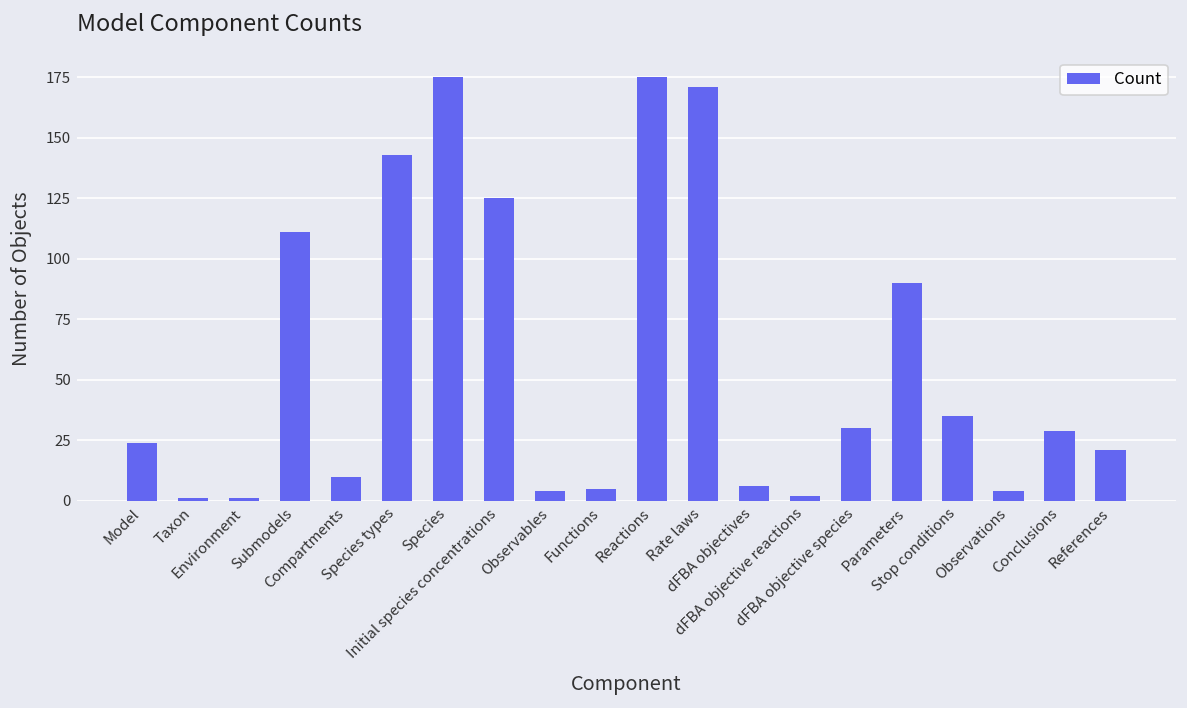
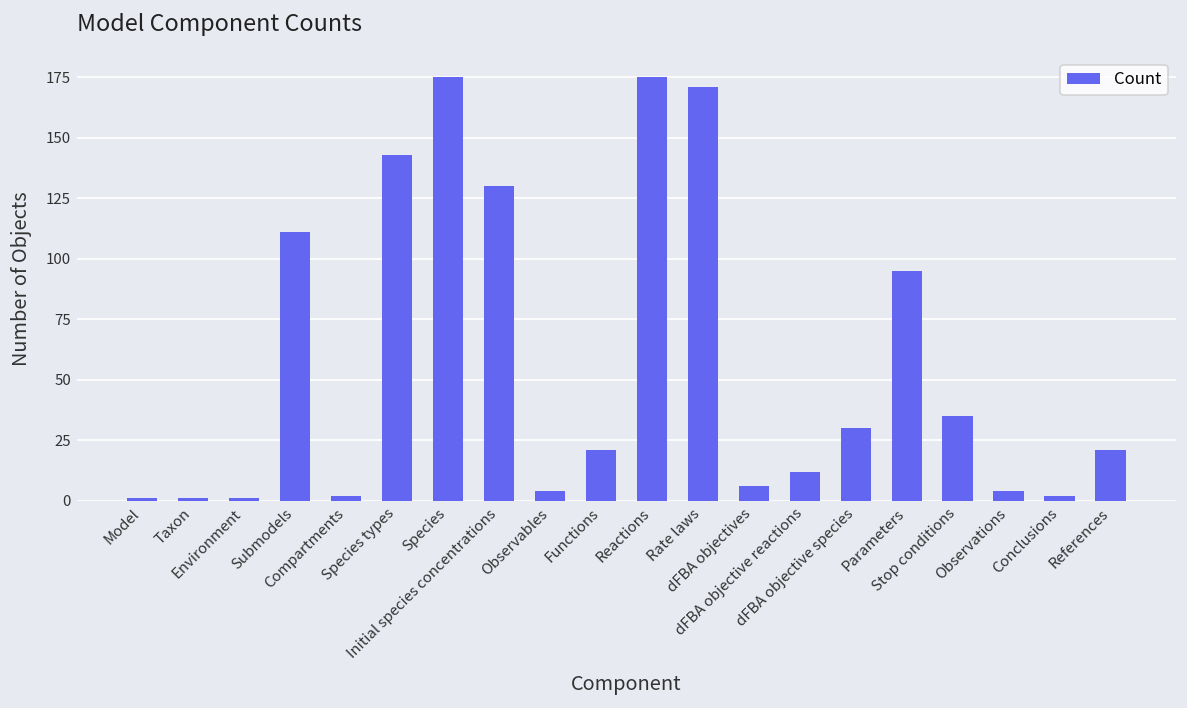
  {
-   "Model": 24,
+   "Model": 1,
    "Submodels": 111,
-   "Compartments": 10,
+   "Compartments": 2,
    "Species types": 143,
    "Species": 175,
-   "Initial species concentrations": 125,
+   "Initial species concentrations": 130,
    "Observables": 4,
-   "Functions": 5,
+   "Functions": 21,
    "Reactions": 175,
    "Rate laws": 171,
    "dFBA objectives": 6,
-   "dFBA objective reactions": 2,
+   "dFBA objective reactions": 12,
    "dFBA objective species": 30,
-   "Parameters": 90,
+   "Parameters": 95,
    "Stop conditions": 35,
    "Observations": 4,
-   "Conclusions": 29,
+   "Conclusions": 2,
    "References": 21
  }
